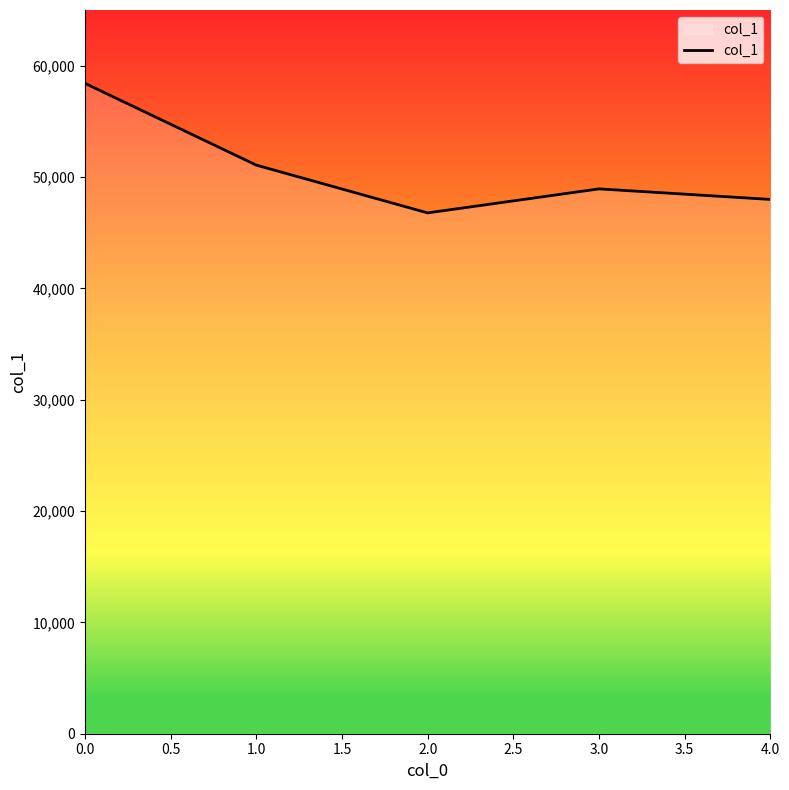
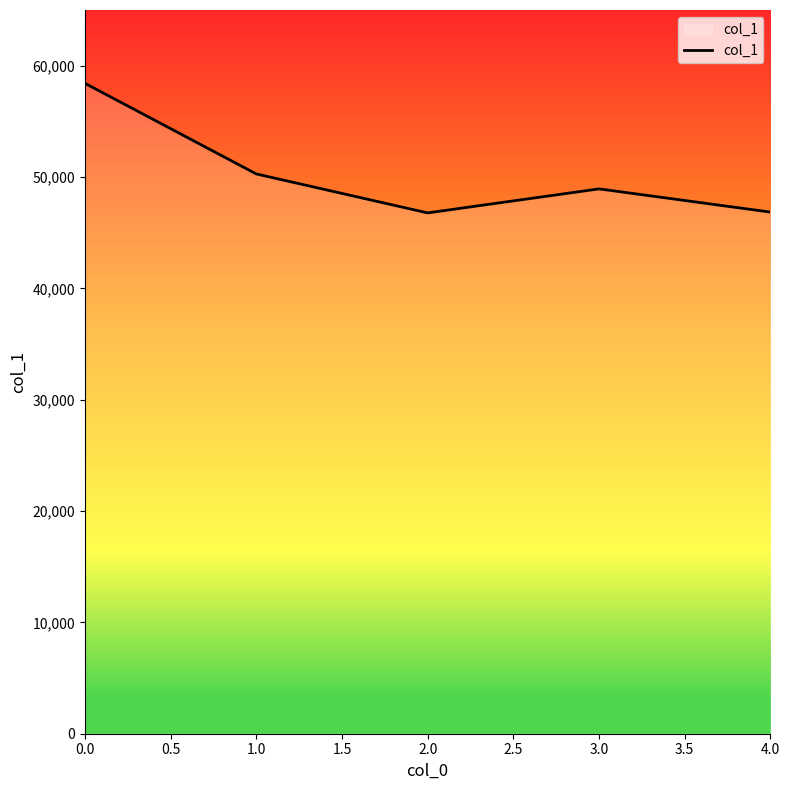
  {
    "0.0": "58,400",
-   "1.0": "51,100",
+   "1.0": "50,300",
    "2.0": "46,800",
    "3.0": "48,900",
-   "4.0": "48,000"
+   "4.0": "46,900"
  }
